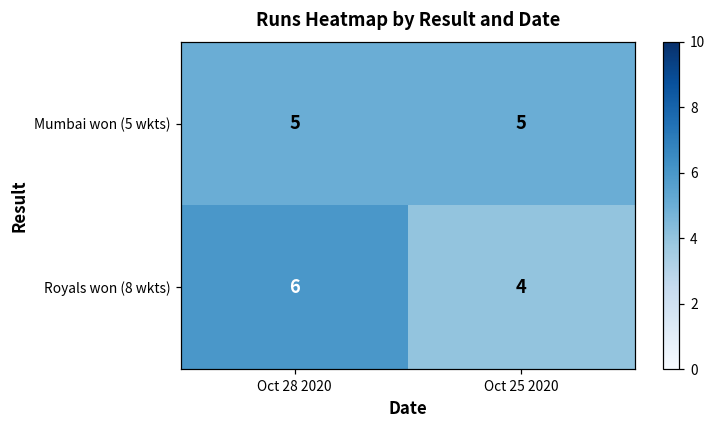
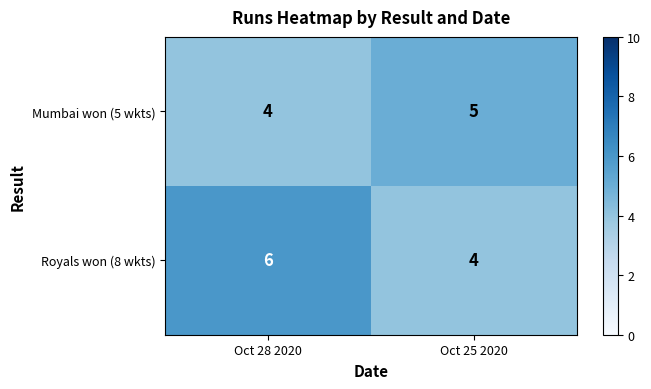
  {
    "Mumbai won (5 wkts)": {
-     "Oct 28 2020": 5,
+     "Oct 28 2020": 4,
      "Oct 25 2020": 5
    },
    "Royals won (8 wkts)": {
      "Oct 28 2020": 6,
      "Oct 25 2020": 4
    }
  }
